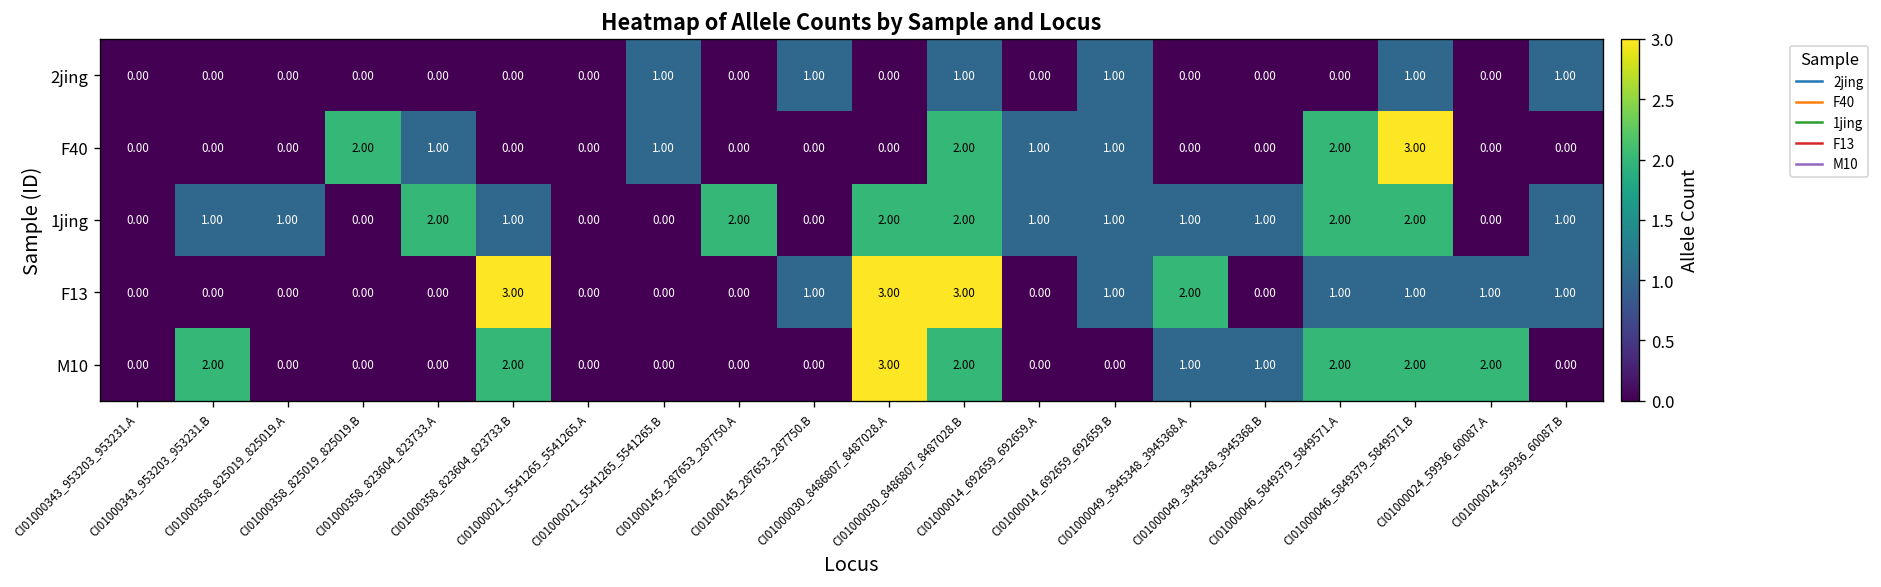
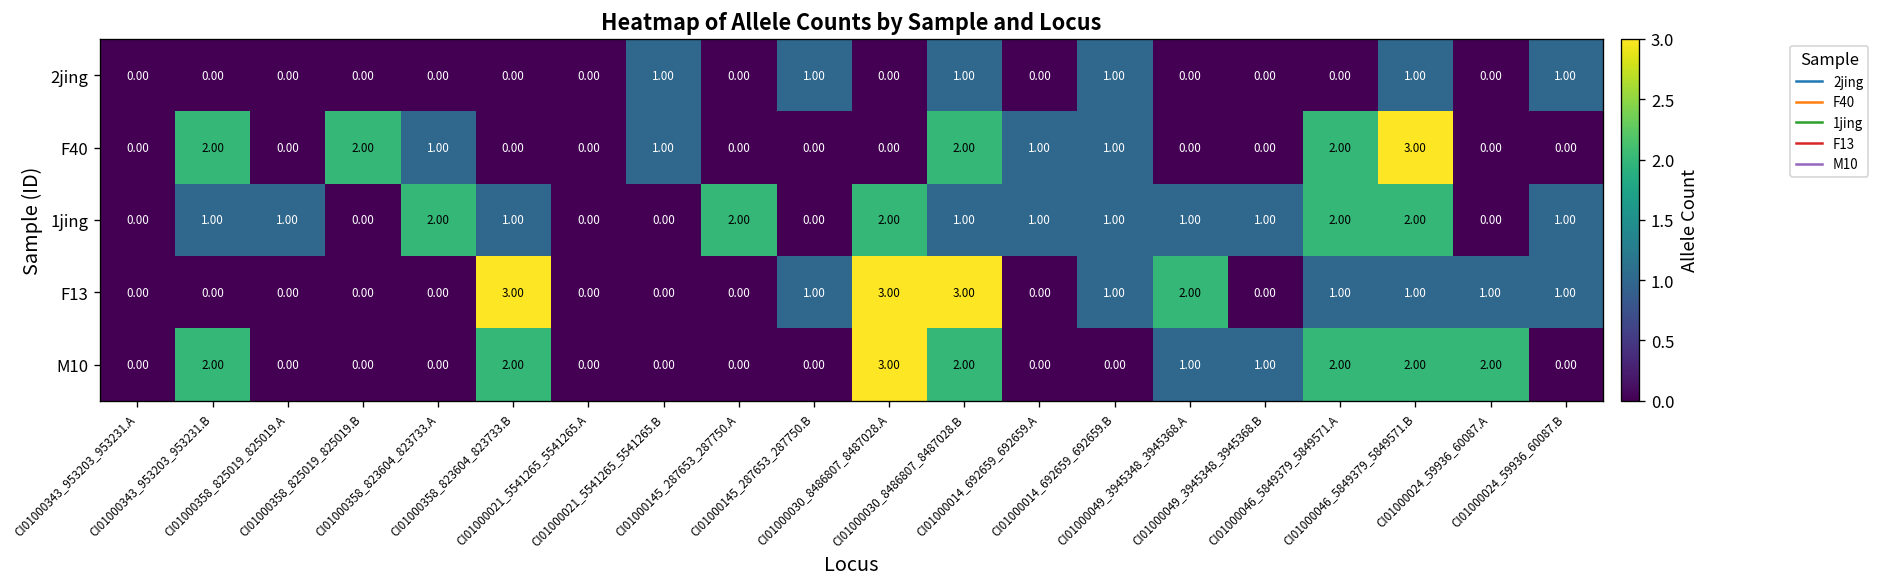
  {
    "2jing": {
      "CI01000343_953203_953231.A": 0.00,
      "CI01000343_953203_953231.B": 0.00,
      "CI01000358_825019_825019.A": 0.00,
      "CI01000358_825019_825019.B": 0.00,
      "CI01000358_823604_823733.A": 0.00,
      "CI01000358_823604_823733.B": 0.00,
      "CI01000021_5541265_5541265.A": 0.00,
      "CI01000021_5541265_5541265.B": 1.00,
      "CI01000145_287653_287750.A": 0.00,
      "CI01000145_287653_287750.B": 1.00,
      "CI01000030_8486807_8487028.A": 0.00,
      "CI01000030_8486807_8487028.B": 1.00,
      "CI01000014_692659_692659.A": 0.00,
      "CI01000014_692659_692659.B": 1.00,
      "CI01000049_3945348_3945368.A": 0.00,
      "CI01000049_3945348_3945368.B": 0.00,
      "CI01000046_5849379_5849571.A": 0.00,
      "CI01000046_5849379_5849571.B": 1.00,
      "CI01000024_59936_60087.A": 0.00,
      "CI01000024_59936_60087.B": 1.00
    },
    "F40": {
      "CI01000343_953203_953231.A": 0.00,
-     "CI01000343_953203_953231.B": 0.00,
+     "CI01000343_953203_953231.B": 2.00,
      "CI01000358_825019_825019.A": 0.00,
      "CI01000358_825019_825019.B": 2.00,
      "CI01000358_823604_823733.A": 1.00,
      "CI01000358_823604_823733.B": 0.00,
      "CI01000021_5541265_5541265.A": 0.00,
      "CI01000021_5541265_5541265.B": 1.00,
      "CI01000145_287653_287750.A": 0.00,
      "CI01000145_287653_287750.B": 0.00,
      "CI01000030_8486807_8487028.A": 0.00,
      "CI01000030_8486807_8487028.B": 2.00,
      "CI01000014_692659_692659.A": 1.00,
      "CI01000014_692659_692659.B": 1.00,
      "CI01000049_3945348_3945368.A": 0.00,
      "CI01000049_3945348_3945368.B": 0.00,
      "CI01000046_5849379_5849571.A": 2.00,
      "CI01000046_5849379_5849571.B": 3.00,
      "CI01000024_59936_60087.A": 0.00,
      "CI01000024_59936_60087.B": 0.00
    },
    "1jing": {
      "CI01000343_953203_953231.A": 0.00,
      "CI01000343_953203_953231.B": 1.00,
      "CI01000358_825019_825019.A": 1.00,
      "CI01000358_825019_825019.B": 0.00,
      "CI01000358_823604_823733.A": 2.00,
      "CI01000358_823604_823733.B": 1.00,
      "CI01000021_5541265_5541265.A": 0.00,
      "CI01000021_5541265_5541265.B": 0.00,
      "CI01000145_287653_287750.A": 2.00,
      "CI01000145_287653_287750.B": 0.00,
      "CI01000030_8486807_8487028.A": 2.00,
-     "CI01000030_8486807_8487028.B": 2.00,
+     "CI01000030_8486807_8487028.B": 1.00,
      "CI01000014_692659_692659.A": 1.00,
      "CI01000014_692659_692659.B": 1.00,
      "CI01000049_3945348_3945368.A": 1.00,
      "CI01000049_3945348_3945368.B": 1.00,
      "CI01000046_5849379_5849571.A": 2.00,
      "CI01000046_5849379_5849571.B": 2.00,
      "CI01000024_59936_60087.A": 0.00,
      "CI01000024_59936_60087.B": 1.00
    },
    "F13": {
      "CI01000343_953203_953231.A": 0.00,
      "CI01000343_953203_953231.B": 0.00,
      "CI01000358_825019_825019.A": 0.00,
      "CI01000358_825019_825019.B": 0.00,
      "CI01000358_823604_823733.A": 0.00,
      "CI01000358_823604_823733.B": 3.00,
      "CI01000021_5541265_5541265.A": 0.00,
      "CI01000021_5541265_5541265.B": 0.00,
      "CI01000145_287653_287750.A": 0.00,
      "CI01000145_287653_287750.B": 1.00,
      "CI01000030_8486807_8487028.A": 3.00,
      "CI01000030_8486807_8487028.B": 3.00,
      "CI01000014_692659_692659.A": 0.00,
      "CI01000014_692659_692659.B": 1.00,
      "CI01000049_3945348_3945368.A": 2.00,
      "CI01000049_3945348_3945368.B": 0.00,
      "CI01000046_5849379_5849571.A": 1.00,
      "CI01000046_5849379_5849571.B": 1.00,
      "CI01000024_59936_60087.A": 1.00,
      "CI01000024_59936_60087.B": 1.00
    },
    "M10": {
      "CI01000343_953203_953231.A": 0.00,
      "CI01000343_953203_953231.B": 2.00,
      "CI01000358_825019_825019.A": 0.00,
      "CI01000358_825019_825019.B": 0.00,
      "CI01000358_823604_823733.A": 0.00,
      "CI01000358_823604_823733.B": 2.00,
      "CI01000021_5541265_5541265.A": 0.00,
      "CI01000021_5541265_5541265.B": 0.00,
      "CI01000145_287653_287750.A": 0.00,
      "CI01000145_287653_287750.B": 0.00,
      "CI01000030_8486807_8487028.A": 3.00,
      "CI01000030_8486807_8487028.B": 2.00,
      "CI01000014_692659_692659.A": 0.00,
      "CI01000014_692659_692659.B": 0.00,
      "CI01000049_3945348_3945368.A": 1.00,
      "CI01000049_3945348_3945368.B": 1.00,
      "CI01000046_5849379_5849571.A": 2.00,
      "CI01000046_5849379_5849571.B": 2.00,
      "CI01000024_59936_60087.A": 2.00,
      "CI01000024_59936_60087.B": 0.00
    }
  }
